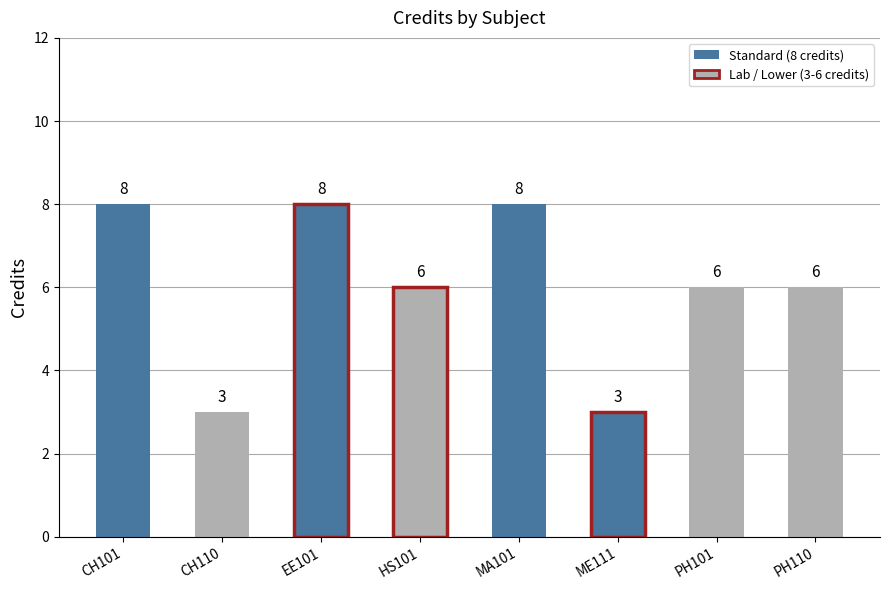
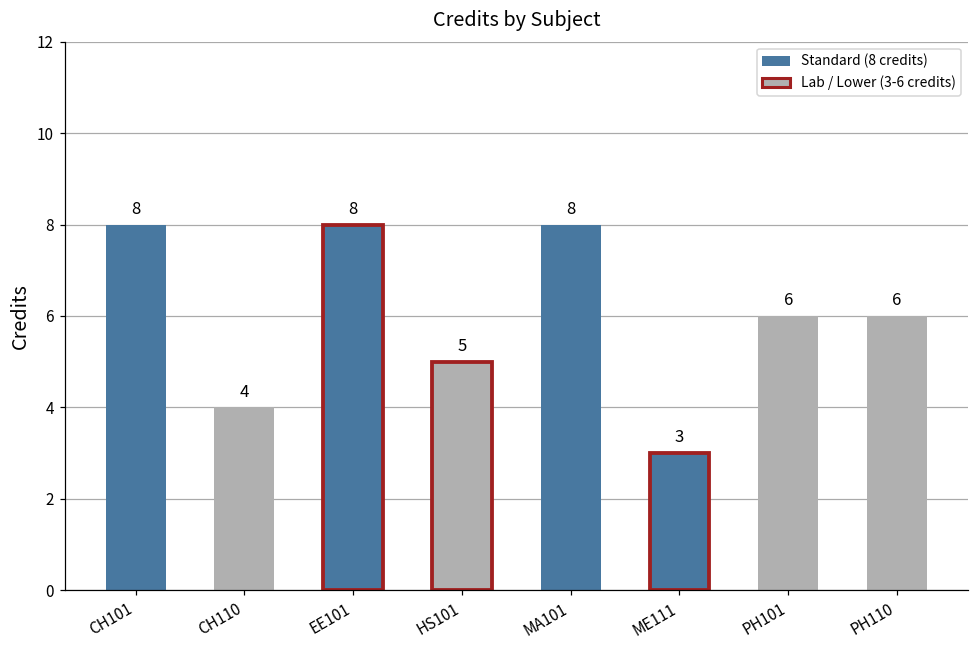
  {
    "CH101": 8,
-   "CH110": 3,
+   "CH110": 4,
    "EE101": 8,
-   "HS101": 6,
+   "HS101": 5,
    "MA101": 8,
    "ME111": 3,
    "PH101": 6,
    "PH110": 6
  }
